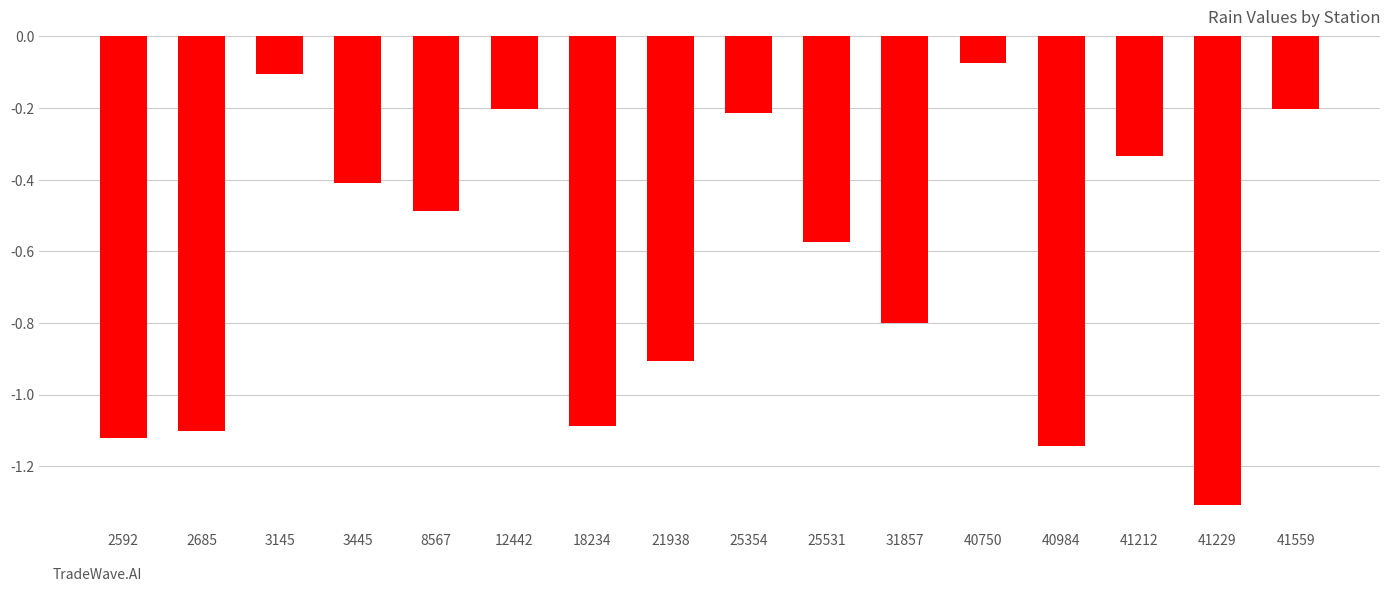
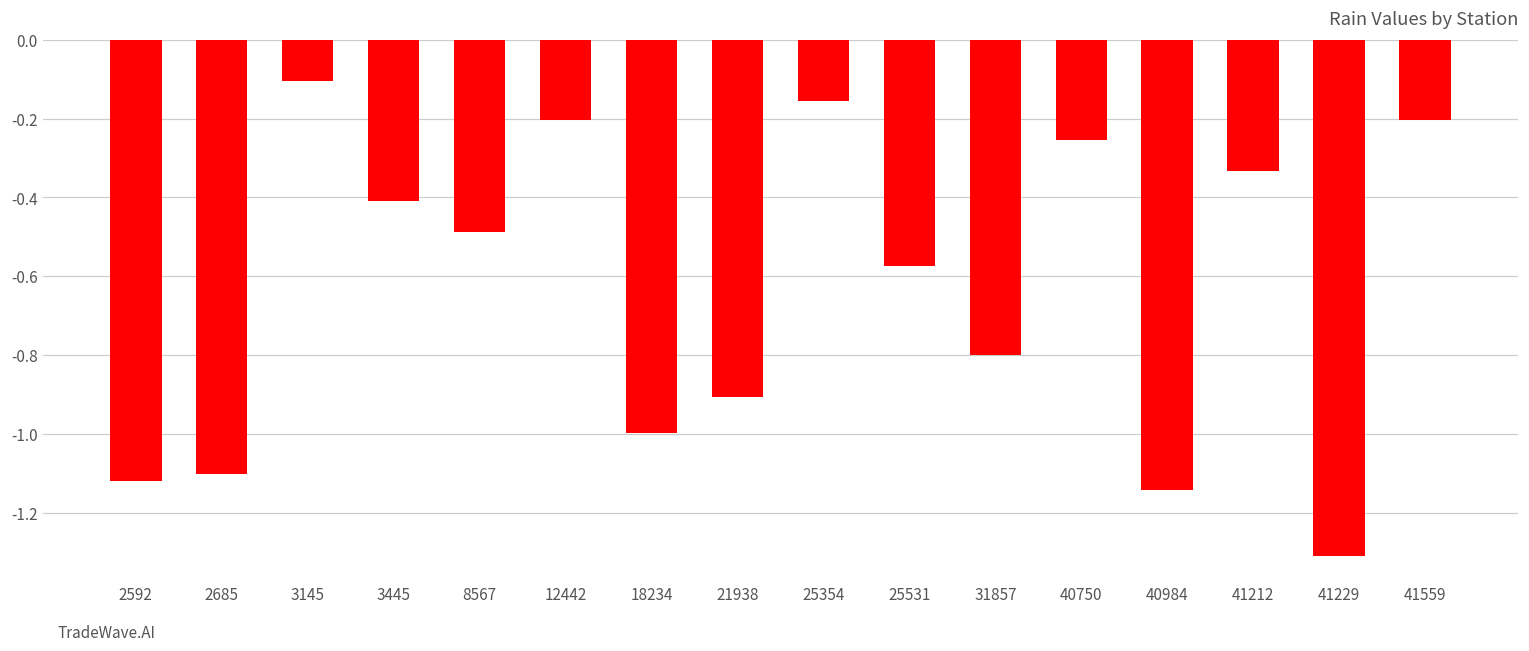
  {
    "2592": -1.12,
    "2685": -1.10,
    "3145": -0.10,
    "3445": -0.41,
    "8567": -0.49,
    "12442": -0.20,
-   "18234": -1.09,
+   "18234": -1.00,
    "21938": -0.91,
-   "25354": -0.21,
+   "25354": -0.15,
    "25531": -0.57,
    "31857": -0.80,
-   "40750": -0.07,
+   "40750": -0.25,
    "40984": -1.14,
    "41212": -0.33,
    "41229": -1.31,
    "41559": -0.20
  }
